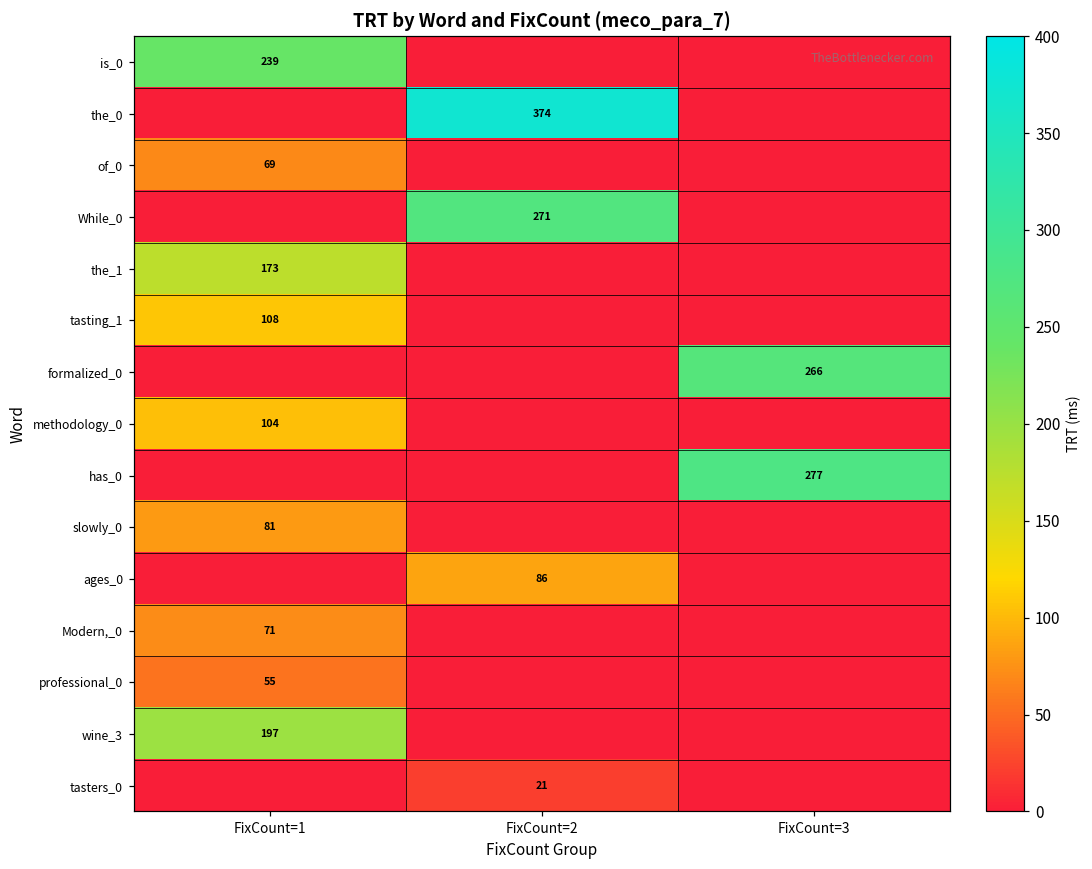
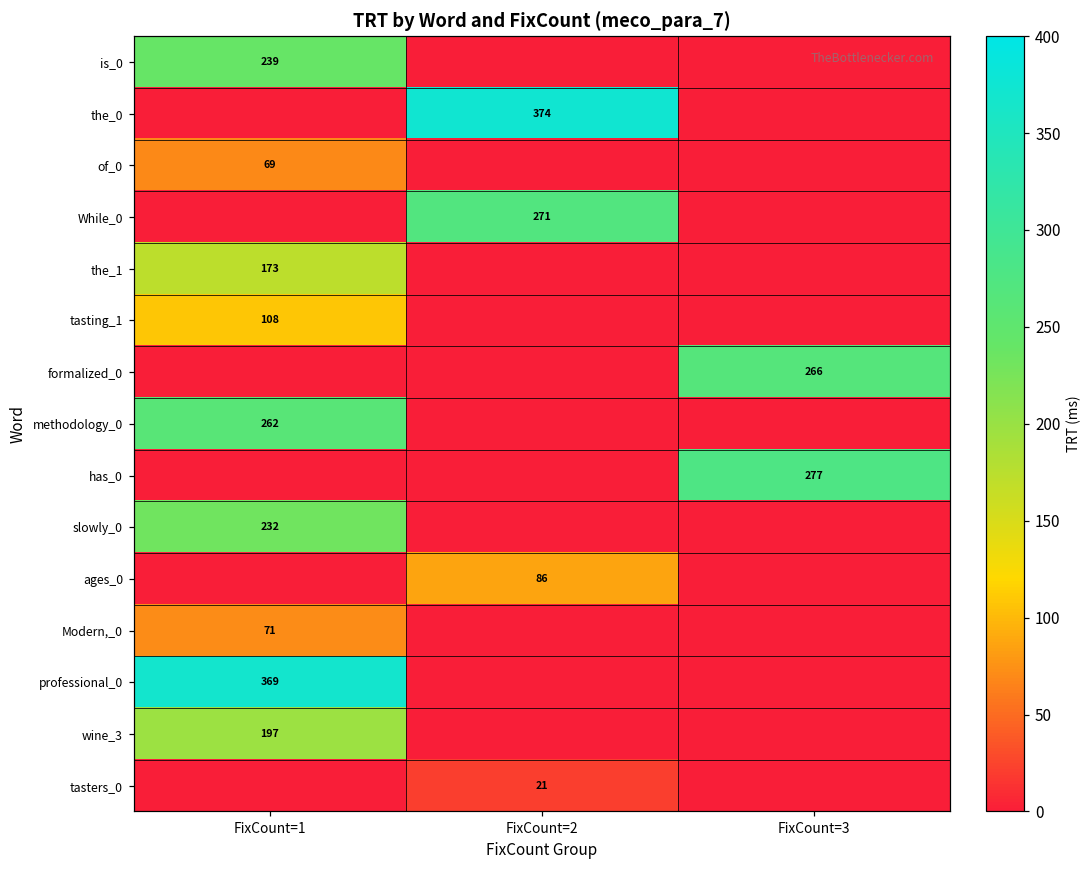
  {
    "is_0": {
      "FixCount=1": 239
    },
    "the_0": {
      "FixCount=2": 374
    },
    "of_0": {
      "FixCount=1": 69
    },
    "While_0": {
      "FixCount=2": 271
    },
    "the_1": {
      "FixCount=1": 173
    },
    "tasting_1": {
      "FixCount=1": 108
    },
    "formalized_0": {
      "FixCount=3": 266
    },
    "methodology_0": {
-     "FixCount=1": 104
+     "FixCount=1": 262
    },
    "has_0": {
      "FixCount=3": 277
    },
    "slowly_0": {
-     "FixCount=1": 81
+     "FixCount=1": 232
    },
    "ages_0": {
      "FixCount=2": 86
    },
    "Modern,_0": {
      "FixCount=1": 71
    },
    "professional_0": {
-     "FixCount=1": 55
+     "FixCount=1": 369
    },
    "wine_3": {
      "FixCount=1": 197
    },
    "tasters_0": {
      "FixCount=2": 21
    }
  }
